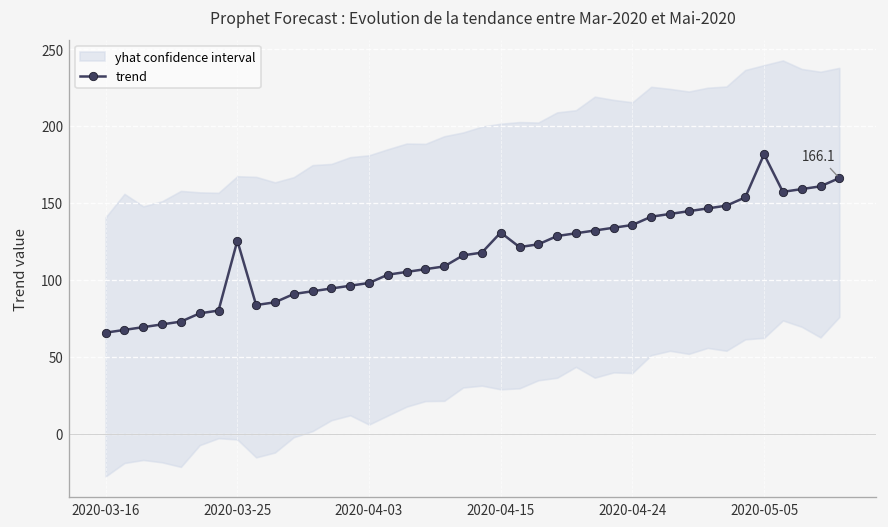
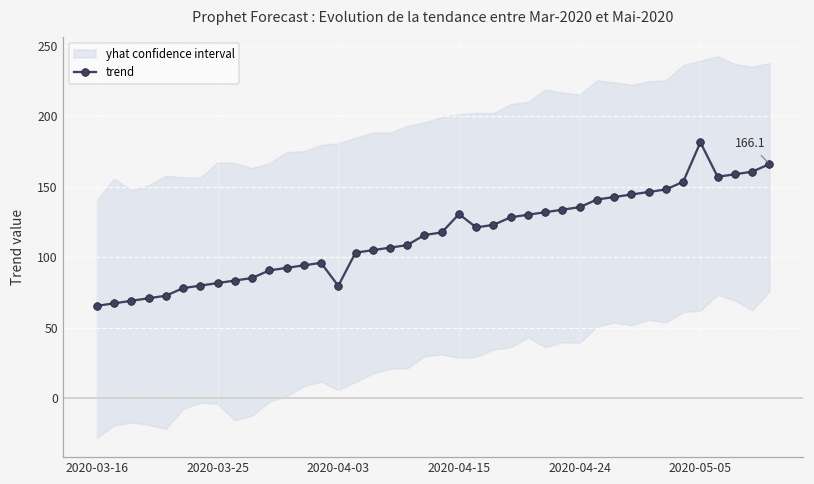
  {
    "trend": {
      "2020-03-16": 66,
-     "2020-03-25": 125,
-     "2020-04-03": 98,
+     "2020-03-25": 82,
+     "2020-04-03": 80,
      "2020-04-15": 131,
      "2020-04-24": 136,
      "2020-05-05": 182
    }
  }
